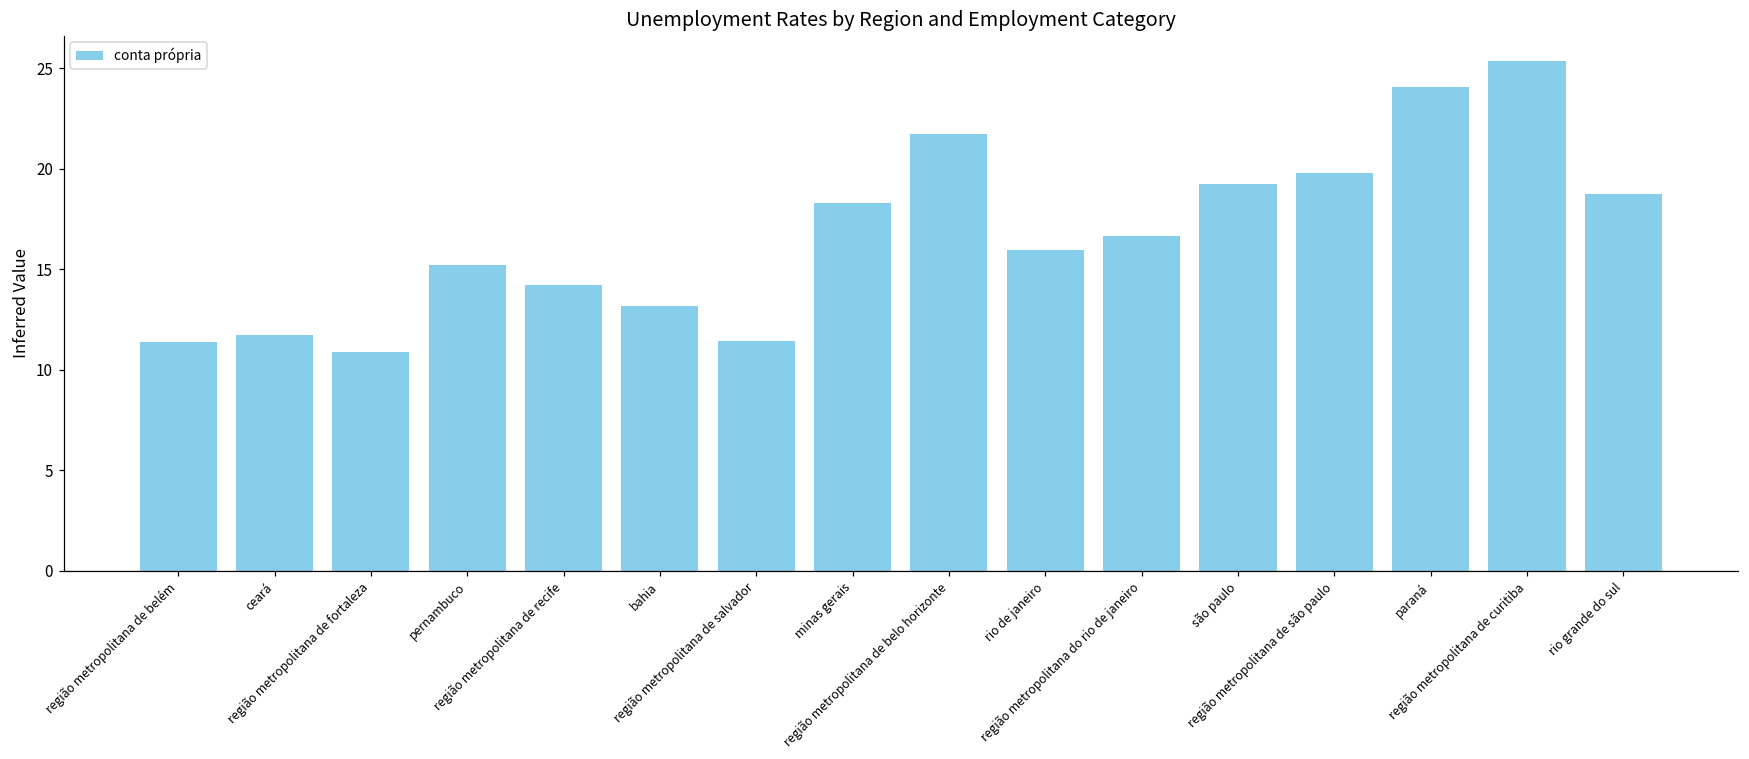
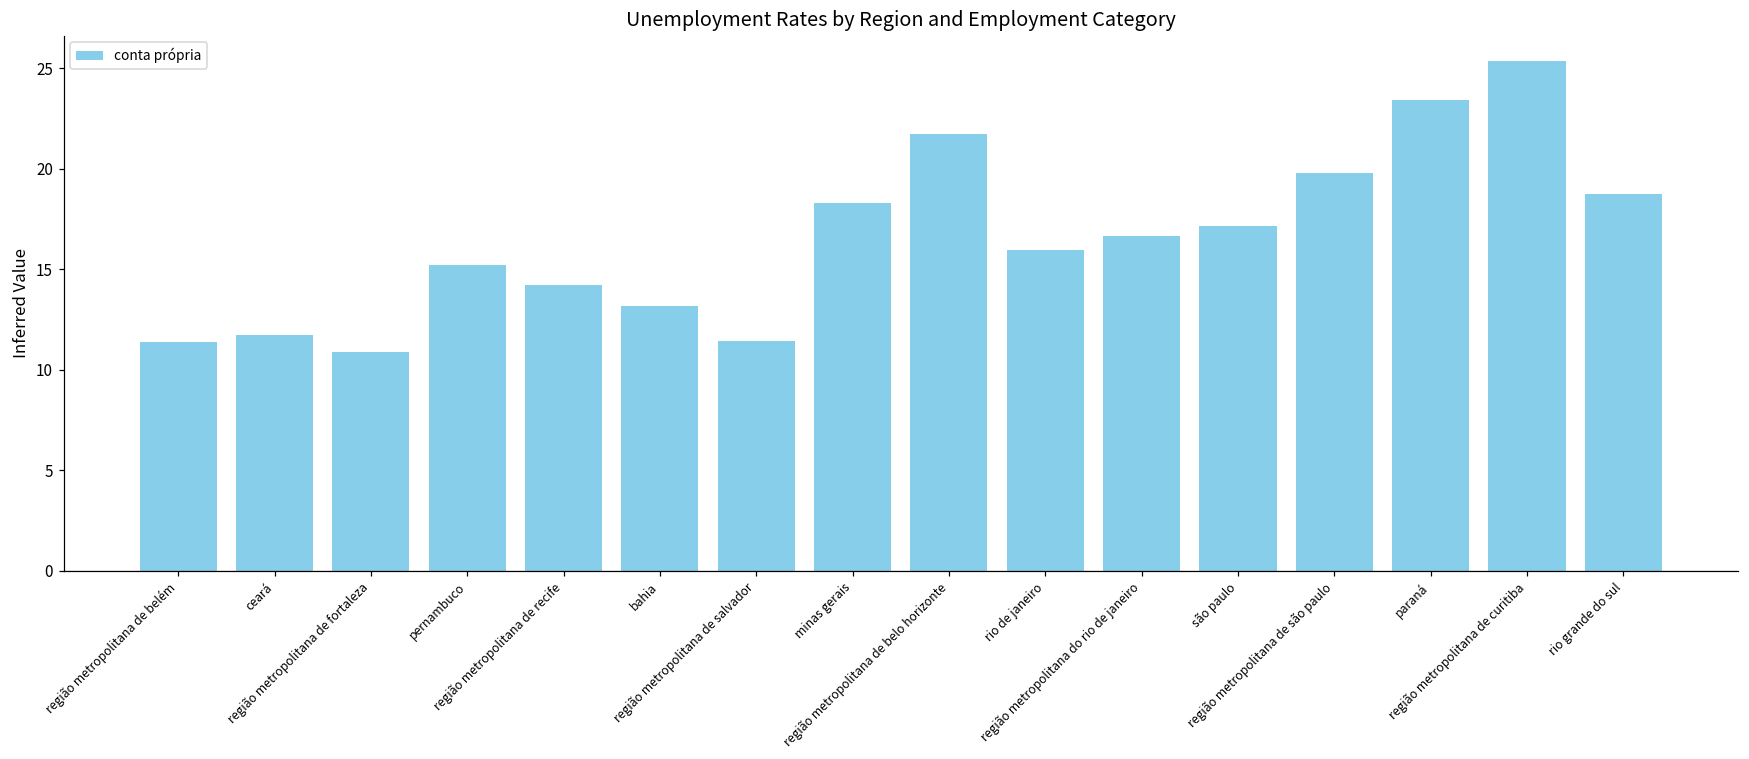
  {
    "região metropolitana de belém": 11.4,
    "ceará": 11.7,
    "região metropolitana de fortaleza": 10.9,
    "pernambuco": 15.2,
    "região metropolitana de recife": 14.2,
    "bahia": 13.2,
    "região metropolitana de salvador": 11.4,
    "minas gerais": 18.3,
    "região metropolitana de belo horizonte": 21.7,
    "rio de janeiro": 15.9,
    "região metropolitana do rio de janeiro": 16.7,
-   "são paulo": 19.2,
+   "são paulo": 17.2,
    "região metropolitana de são paulo": 19.8,
-   "paraná": 24.1,
+   "paraná": 23.4,
    "região metropolitana de curitiba": 25.4,
    "rio grande do sul": 18.7
  }
